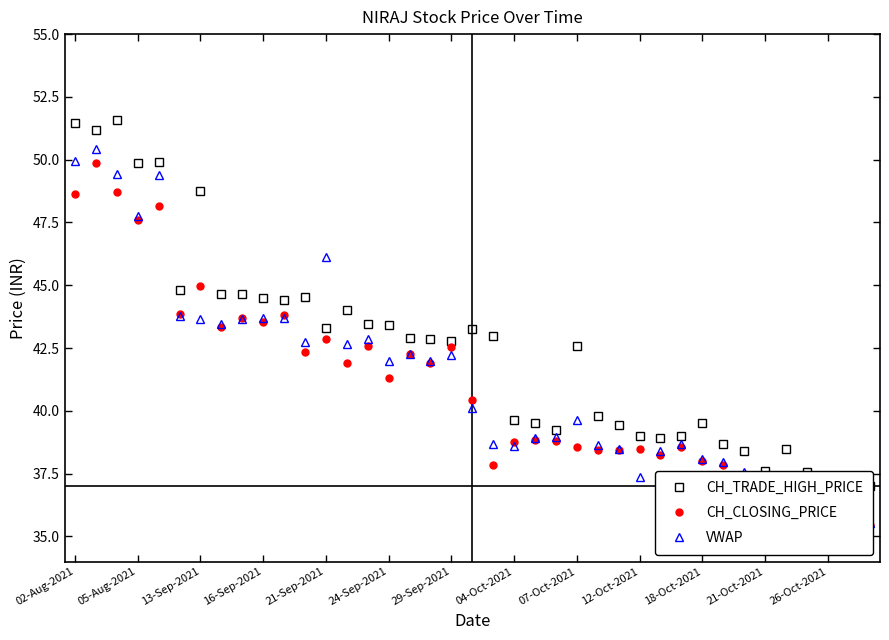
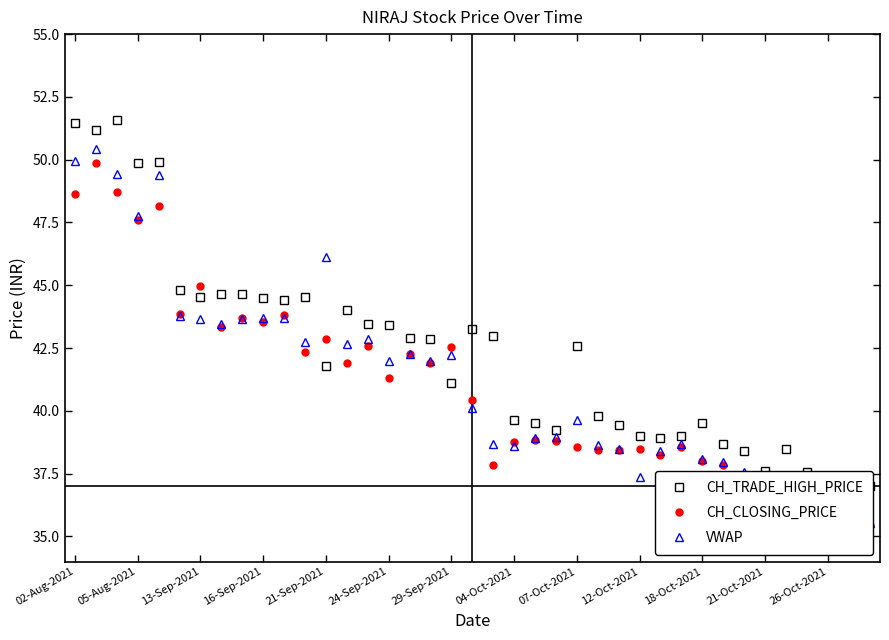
  {
    "CH_TRADE_HIGH_PRICE": {
      "02-Aug-2021": 51.5,
      "05-Aug-2021": 49.9,
-     "13-Sep-2021": 48.8,
+     "13-Sep-2021": 44.6,
      "16-Sep-2021": 44.5,
-     "21-Sep-2021": 43.3,
+     "21-Sep-2021": 41.8,
      "24-Sep-2021": 43.4,
-     "29-Sep-2021": 42.8,
+     "29-Sep-2021": 41.1,
      "04-Oct-2021": 39.7,
      "07-Oct-2021": 42.6,
      "12-Oct-2021": 39.0,
      "18-Oct-2021": 39.5
    },
    "CH_CLOSING_PRICE": {
      "02-Aug-2021": 48.7,
      "05-Aug-2021": 47.6,
      "13-Sep-2021": 45.0,
      "16-Sep-2021": 43.6,
      "21-Sep-2021": 42.9,
      "24-Sep-2021": 41.3,
      "29-Sep-2021": 42.6,
      "04-Oct-2021": 38.8,
      "07-Oct-2021": 38.6,
      "12-Oct-2021": 38.5
    },
    "VWAP": {
      "02-Aug-2021": 50.0,
      "05-Aug-2021": 47.8,
      "13-Sep-2021": 43.6,
      "16-Sep-2021": 43.7,
      "21-Sep-2021": 46.1,
      "24-Sep-2021": 42.0,
      "29-Sep-2021": 42.2,
      "04-Oct-2021": 38.6,
      "07-Oct-2021": 39.7,
      "12-Oct-2021": 37.4
    }
  }
